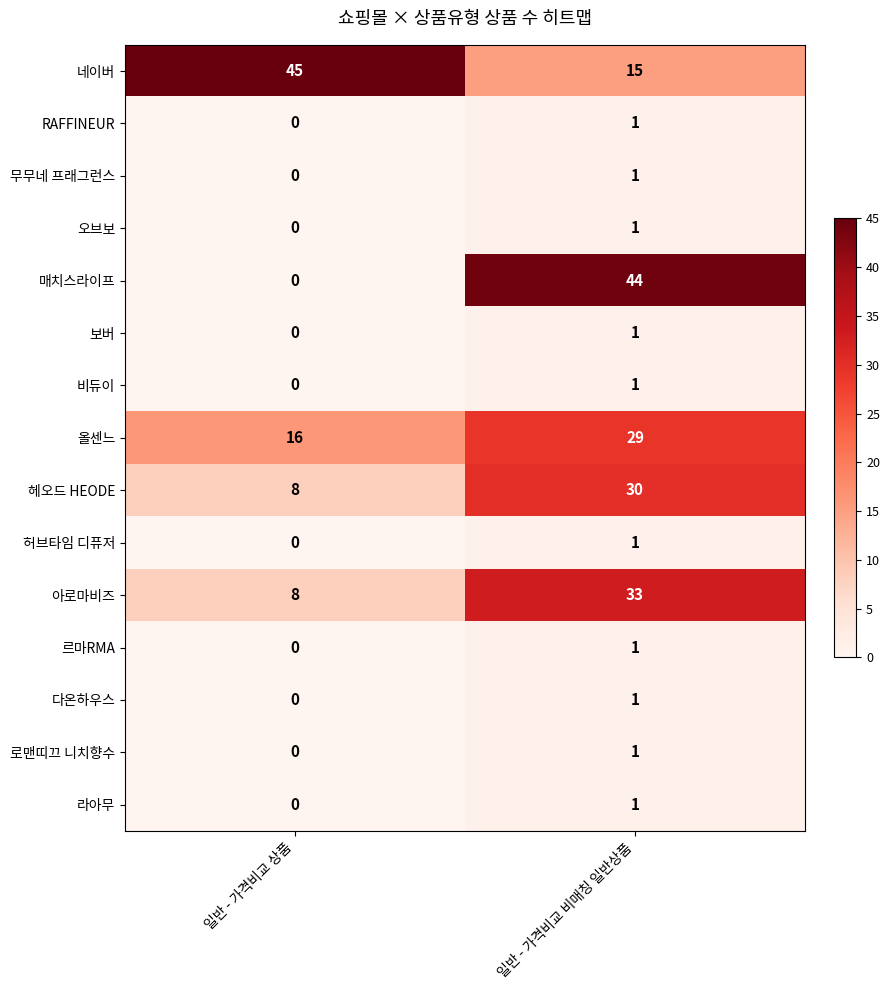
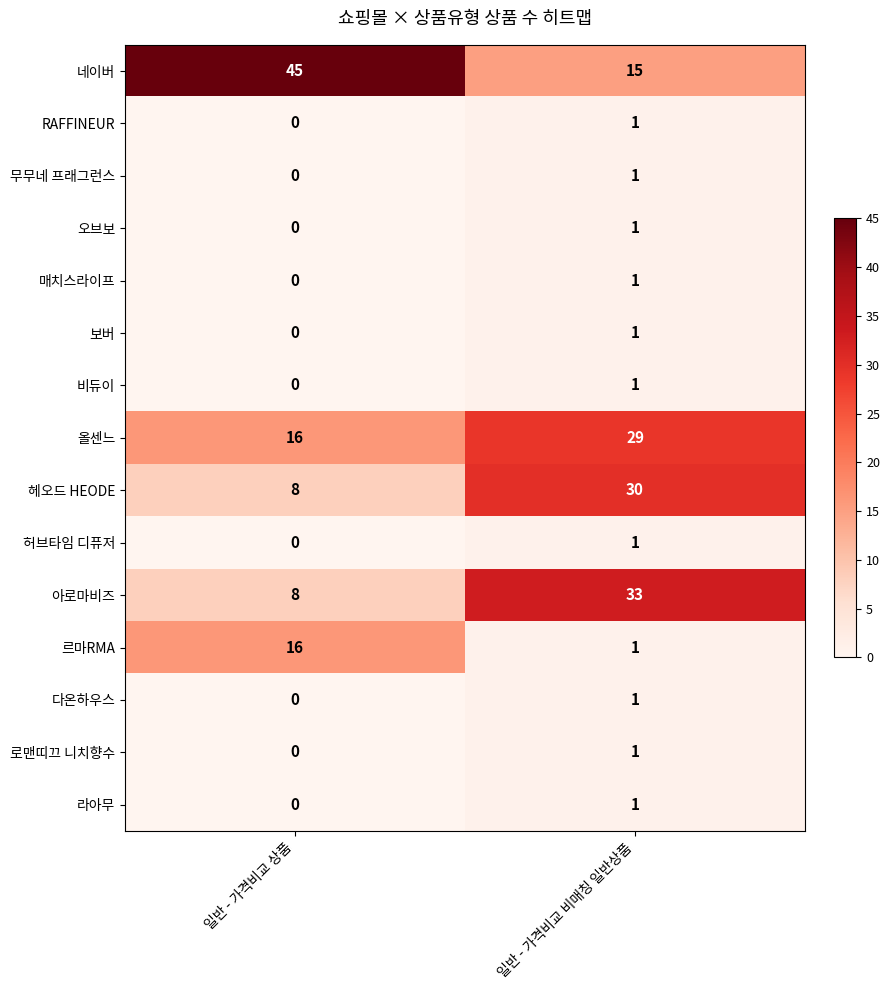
  {
    "네이버": {
      "일반 - 가격비교 상품": 45,
      "일반 - 가격비교 비매칭 일반상품": 15
    },
    "RAFFINEUR": {
      "일반 - 가격비교 상품": 0,
      "일반 - 가격비교 비매칭 일반상품": 1
    },
    "무무네 프래그런스": {
      "일반 - 가격비교 상품": 0,
      "일반 - 가격비교 비매칭 일반상품": 1
    },
    "오브보": {
      "일반 - 가격비교 상품": 0,
      "일반 - 가격비교 비매칭 일반상품": 1
    },
    "매치스라이프": {
      "일반 - 가격비교 상품": 0,
-     "일반 - 가격비교 비매칭 일반상품": 44
+     "일반 - 가격비교 비매칭 일반상품": 1
    },
    "보버": {
      "일반 - 가격비교 상품": 0,
      "일반 - 가격비교 비매칭 일반상품": 1
    },
    "비듀이": {
      "일반 - 가격비교 상품": 0,
      "일반 - 가격비교 비매칭 일반상품": 1
    },
    "올센느": {
      "일반 - 가격비교 상품": 16,
      "일반 - 가격비교 비매칭 일반상품": 29
    },
    "헤오드 HEODE": {
      "일반 - 가격비교 상품": 8,
      "일반 - 가격비교 비매칭 일반상품": 30
    },
    "허브타임 디퓨저": {
      "일반 - 가격비교 상품": 0,
      "일반 - 가격비교 비매칭 일반상품": 1
    },
    "아로마비즈": {
      "일반 - 가격비교 상품": 8,
      "일반 - 가격비교 비매칭 일반상품": 33
    },
    "르마RMA": {
-     "일반 - 가격비교 상품": 0,
+     "일반 - 가격비교 상품": 16,
      "일반 - 가격비교 비매칭 일반상품": 1
    },
    "다온하우스": {
      "일반 - 가격비교 상품": 0,
      "일반 - 가격비교 비매칭 일반상품": 1
    },
    "로맨띠끄 니치향수": {
      "일반 - 가격비교 상품": 0,
      "일반 - 가격비교 비매칭 일반상품": 1
    },
    "라아무": {
      "일반 - 가격비교 상품": 0,
      "일반 - 가격비교 비매칭 일반상품": 1
    }
  }
